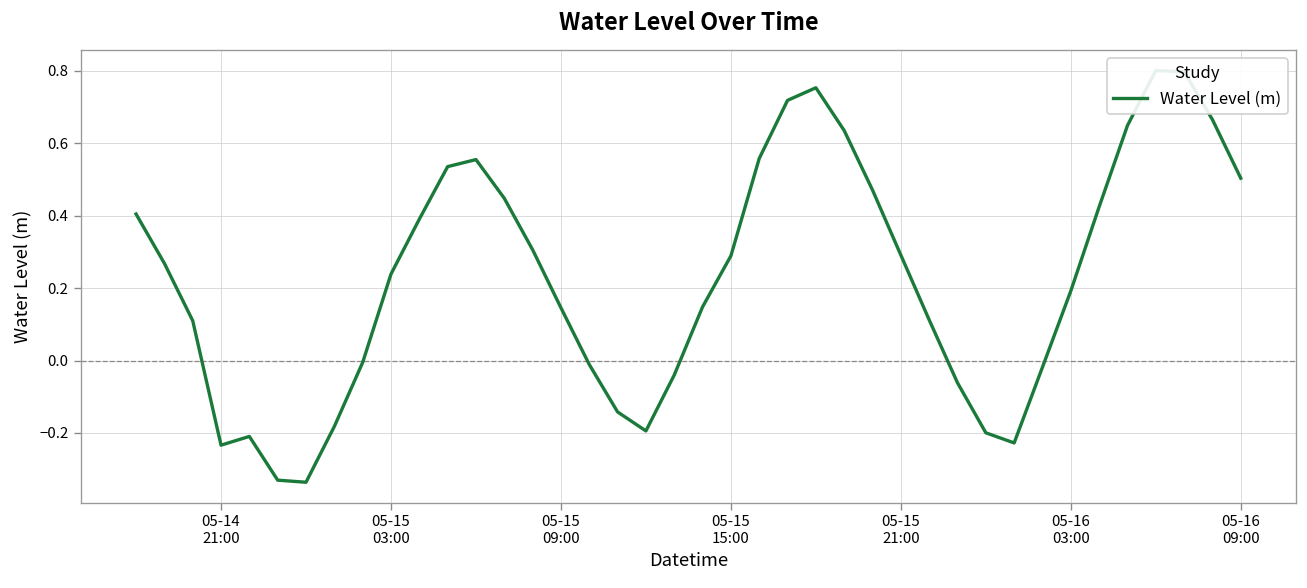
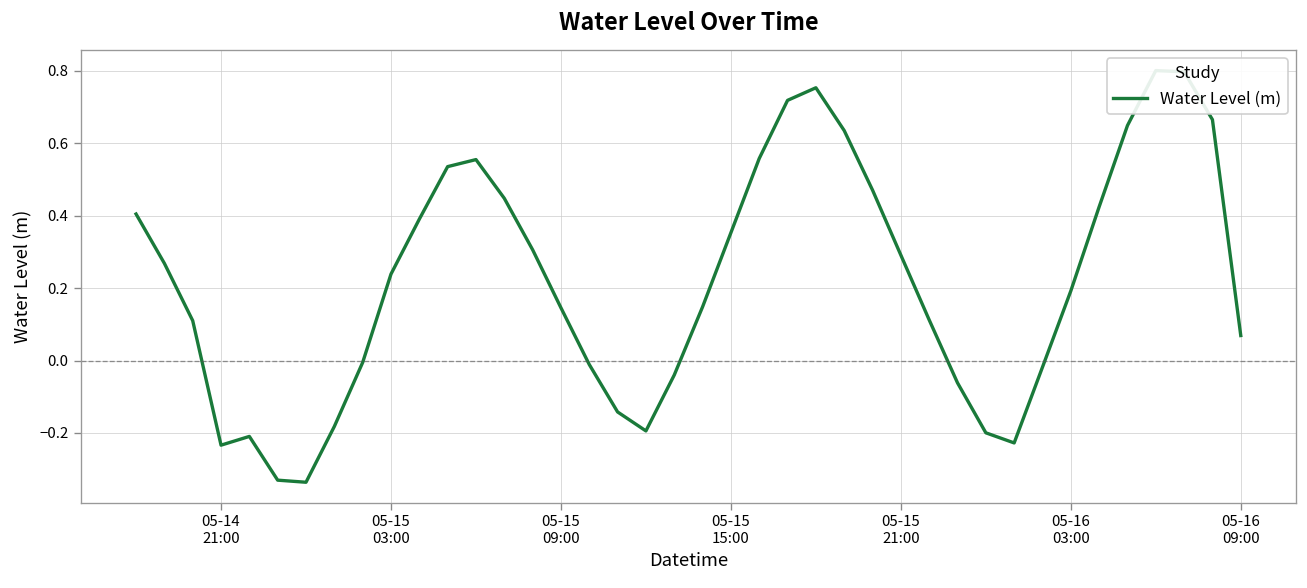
  {
    "05-14 21:00": -0.23,
    "05-15 03:00": 0.24,
    "05-15 09:00": 0.15,
-   "05-15 15:00": 0.29,
+   "05-15 15:00": 0.35,
    "05-15 21:00": 0.29,
    "05-16 03:00": 0.19,
-   "05-16 09:00": 0.50
+   "05-16 09:00": 0.07
  }
